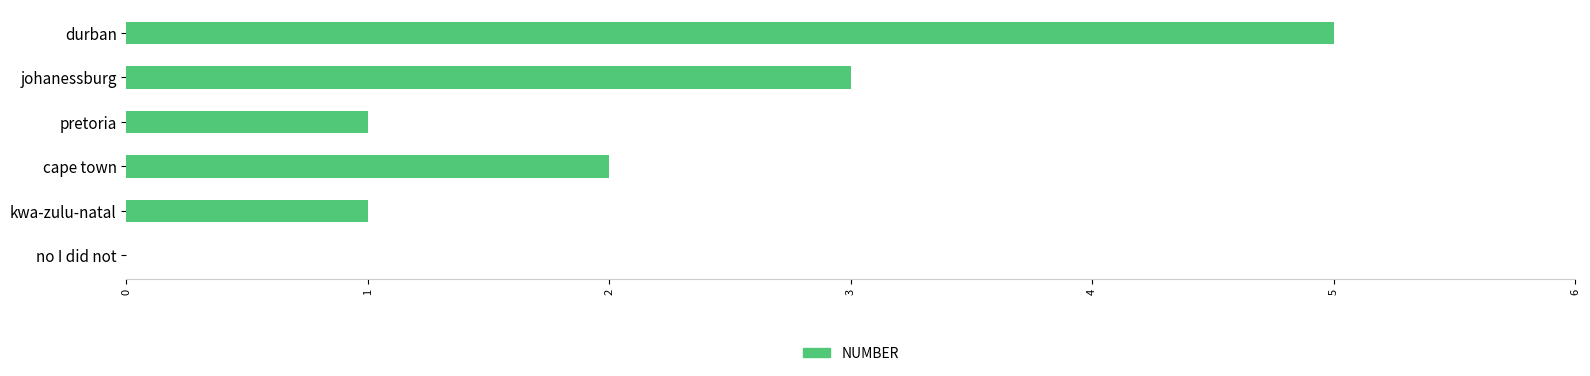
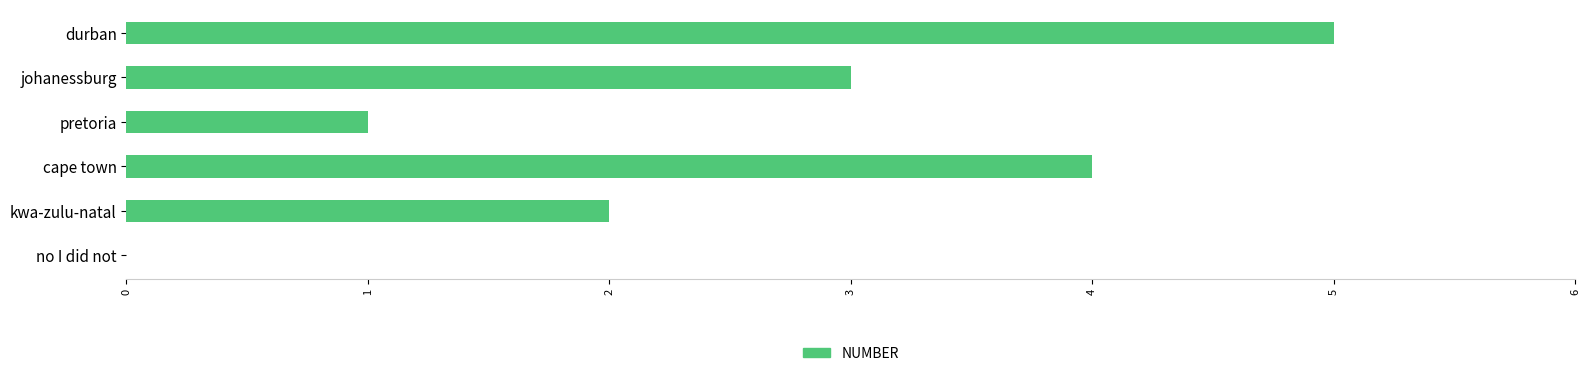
  {
    "durban": 5,
    "johanessburg": 3,
    "pretoria": 1,
-   "cape town": 2,
-   "kwa-zulu-natal": 1,
+   "cape town": 4,
+   "kwa-zulu-natal": 2,
    "no I did not": 0
  }
